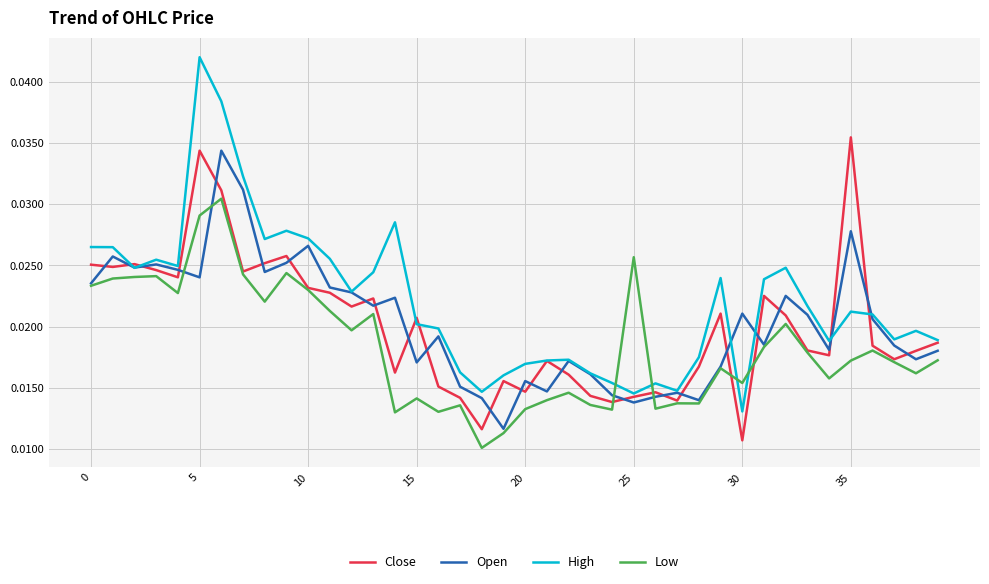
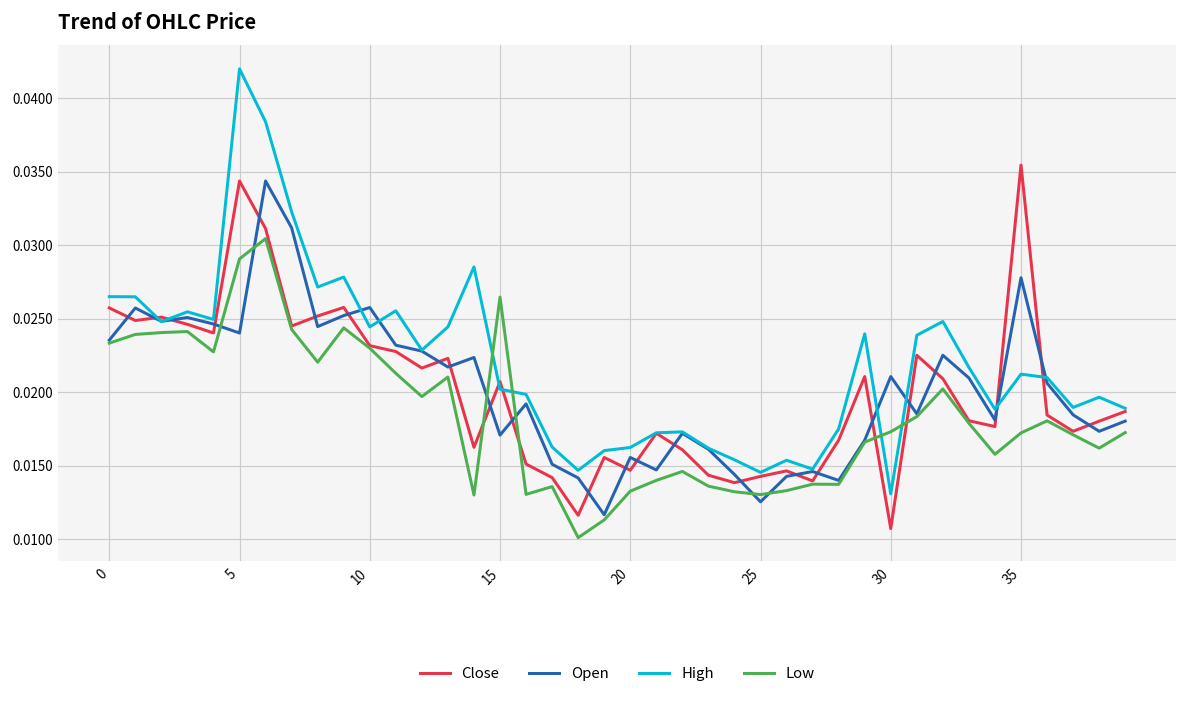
  {
    "Close": {
-     "0": 0.0251,
+     "0": 0.0257,
      "5": 0.0344,
      "15": 0.0207,
      "20": 0.0147,
      "25": 0.0143,
      "30": 0.0107,
      "35": 0.0355
    },
    "Open": {
      "5": 0.0240,
-     "10": 0.0266,
+     "10": 0.0258,
      "15": 0.0171,
      "20": 0.0156,
-     "25": 0.0138,
+     "25": 0.0125,
      "30": 0.0211,
      "35": 0.0278
    },
    "High": {
      "0": 0.0265,
      "5": 0.0420,
-     "10": 0.0272,
+     "10": 0.0244,
      "15": 0.0202,
-     "20": 0.0170,
+     "20": 0.0162,
      "25": 0.0145,
      "30": 0.0131,
      "35": 0.0212
    },
    "Low": {
      "5": 0.0291,
-     "15": 0.0141,
+     "15": 0.0265,
      "20": 0.0133,
-     "25": 0.0257,
-     "30": 0.0154,
+     "25": 0.0130,
+     "30": 0.0173,
      "35": 0.0172
    }
  }
